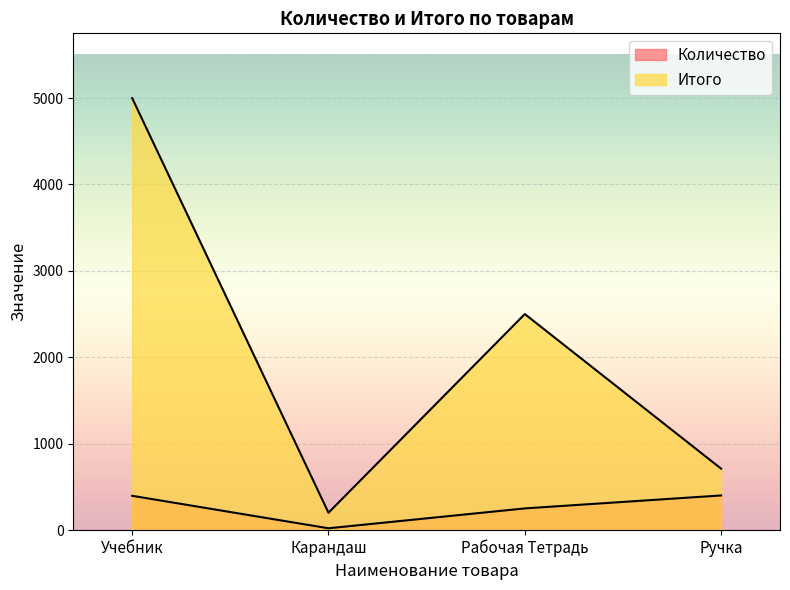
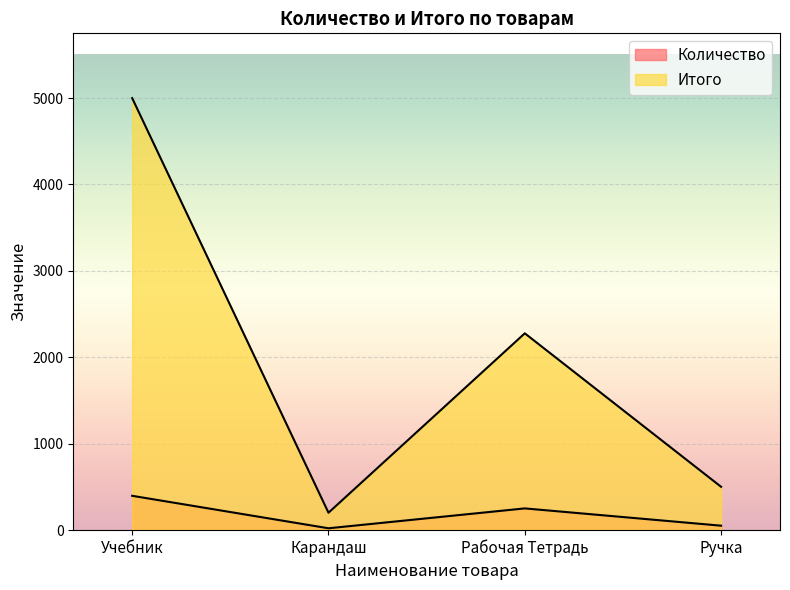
  {
    "Количество": {
      "Учебник": 400,
      "Карандаш": 0,
      "Рабочая Тетрадь": 300,
-     "Ручка": 400
+     "Ручка": 100
    },
    "Итого": {
      "Учебник": 5000,
      "Карандаш": 200,
-     "Рабочая Тетрадь": 2500,
-     "Ручка": 700
+     "Рабочая Тетрадь": 2300,
+     "Ручка": 500
    }
  }
